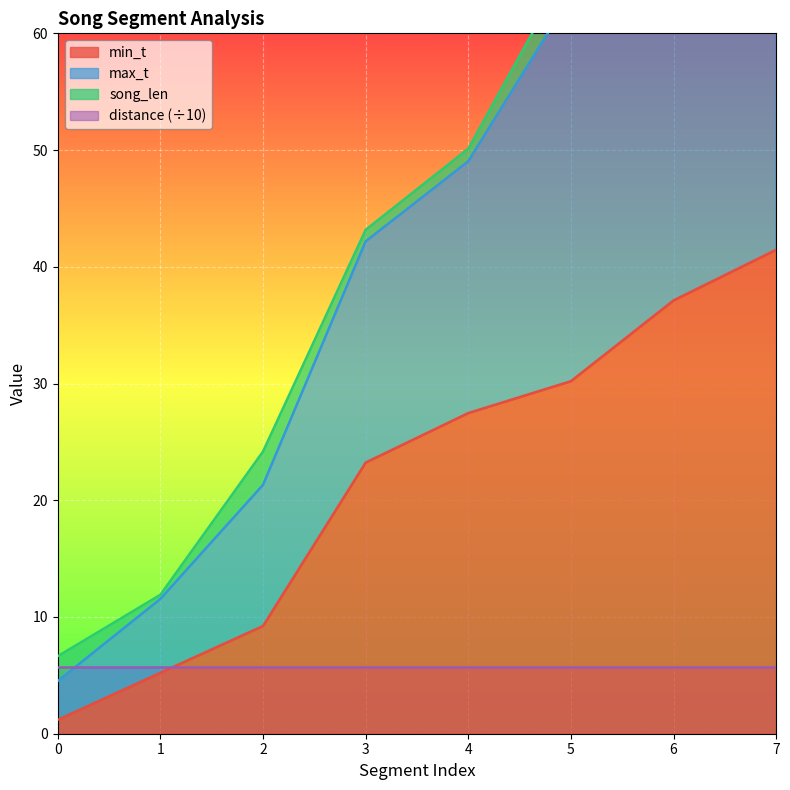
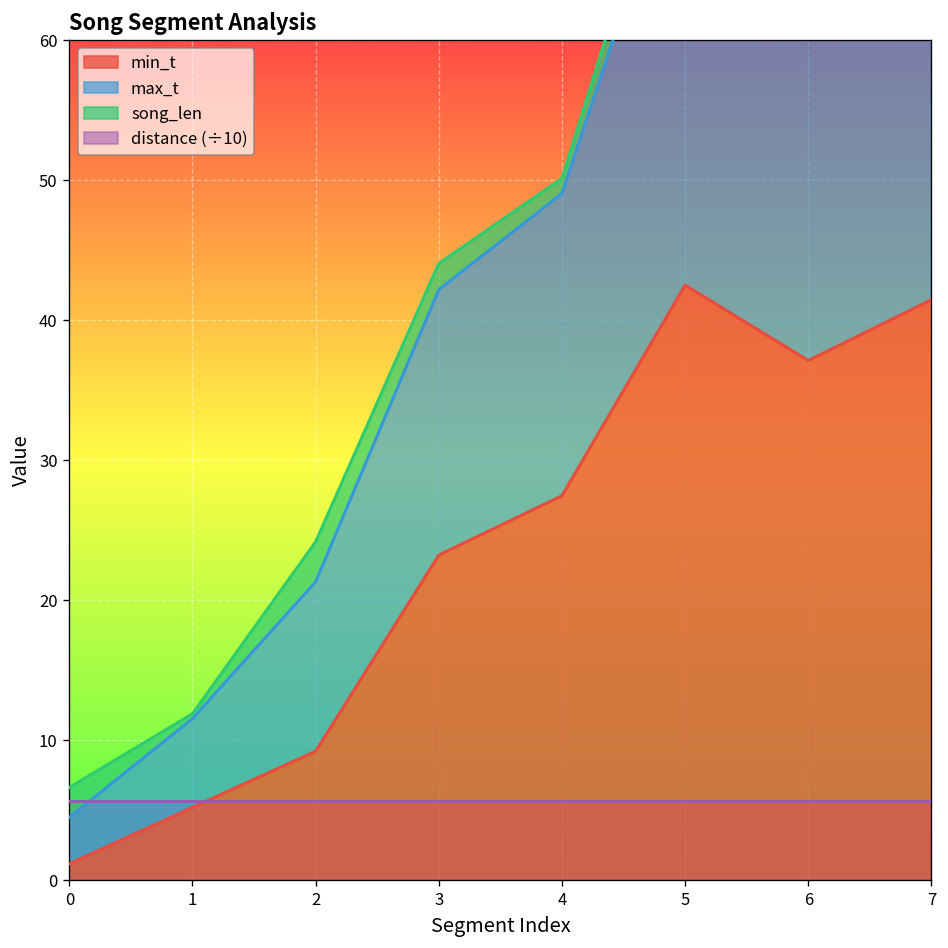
  {
    "min_t": {
      "0": 1.2,
      "1": 5.2,
      "2": 9.2,
      "3": 23.2,
      "4": 27.5,
-     "5": 30.2,
+     "5": 42.5,
      "6": 37.1,
      "7": 41.5
    },
    "max_t": {
      "0": 3.3,
      "1": 6.3,
      "2": 12.1,
      "3": 19.0,
      "4": 21.6
    },
    "song_len": {
      "0": 2.1,
      "1": 0.4,
      "2": 2.9,
-     "3": 1.0,
+     "3": 1.9,
      "4": 1.1
    },
    "distance (÷10)": {
      "0": 5.7,
      "1": 5.7,
      "2": 5.7,
      "3": 5.7,
      "4": 5.7,
      "5": 5.7,
      "6": 5.7,
      "7": 5.7
    }
  }
